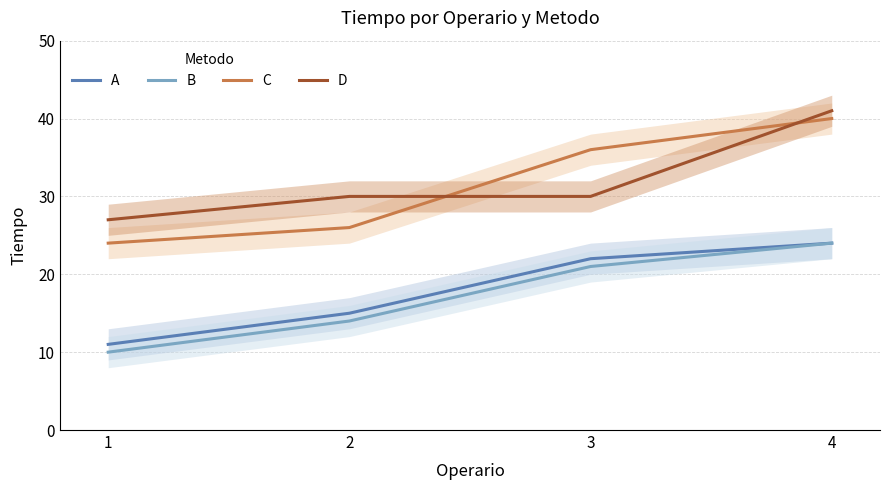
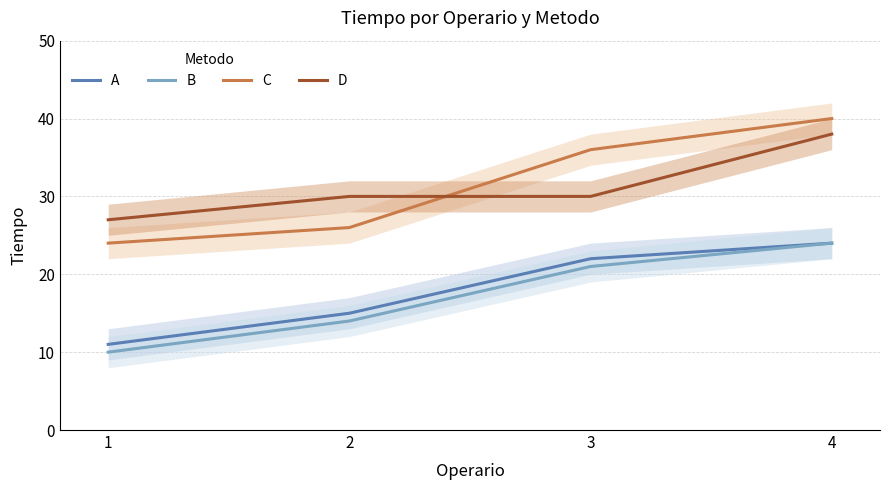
  {
    "D": {
      "1": 27,
      "2": 30,
      "3": 30,
-     "4": 41
+     "4": 38
    }
  }
